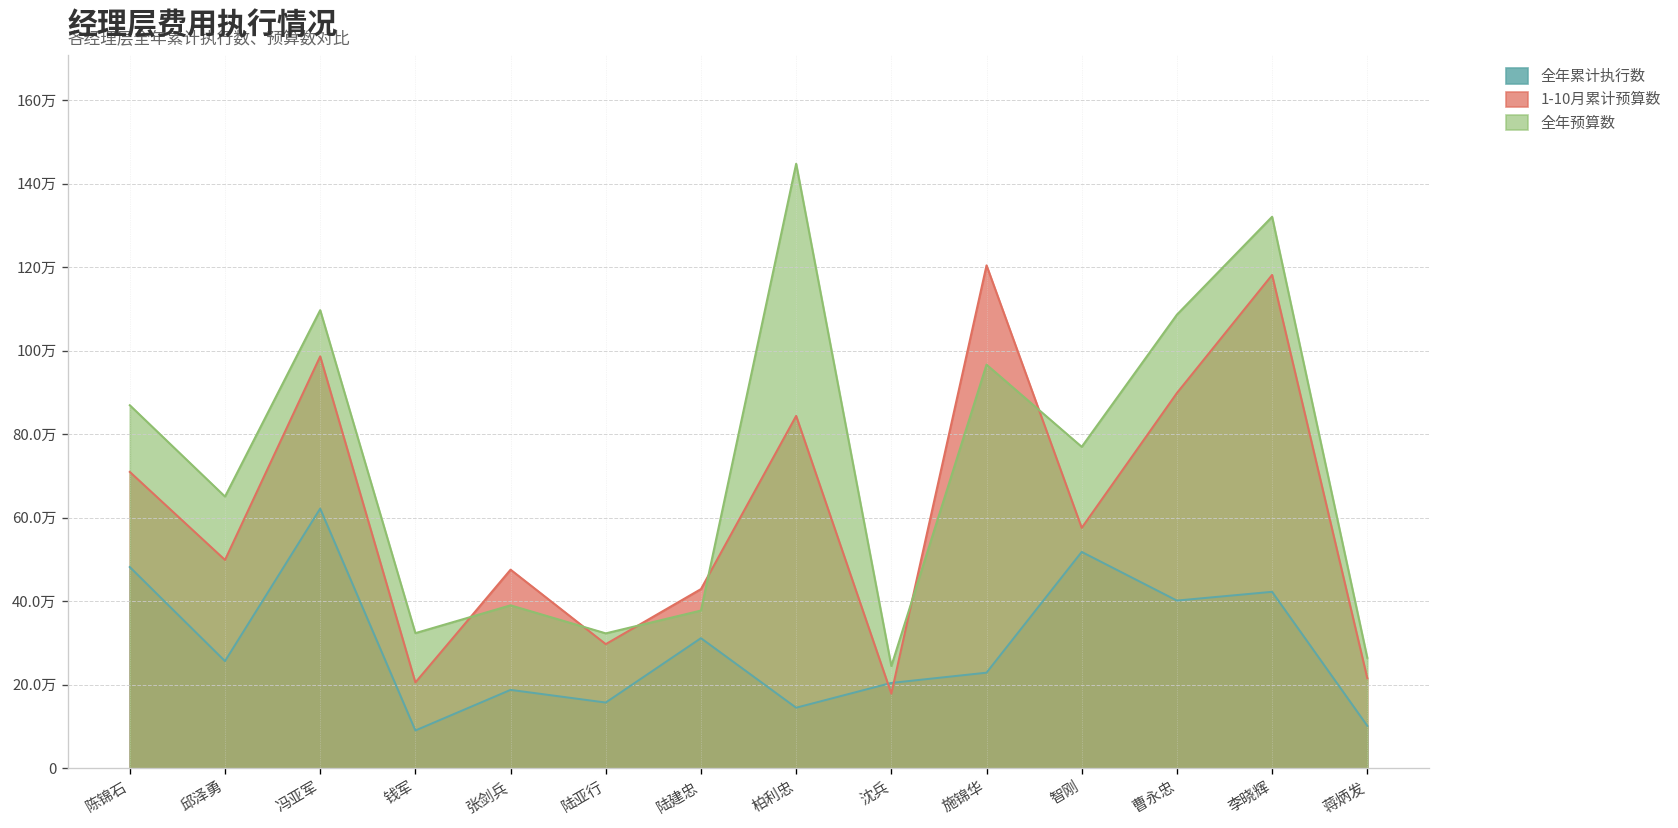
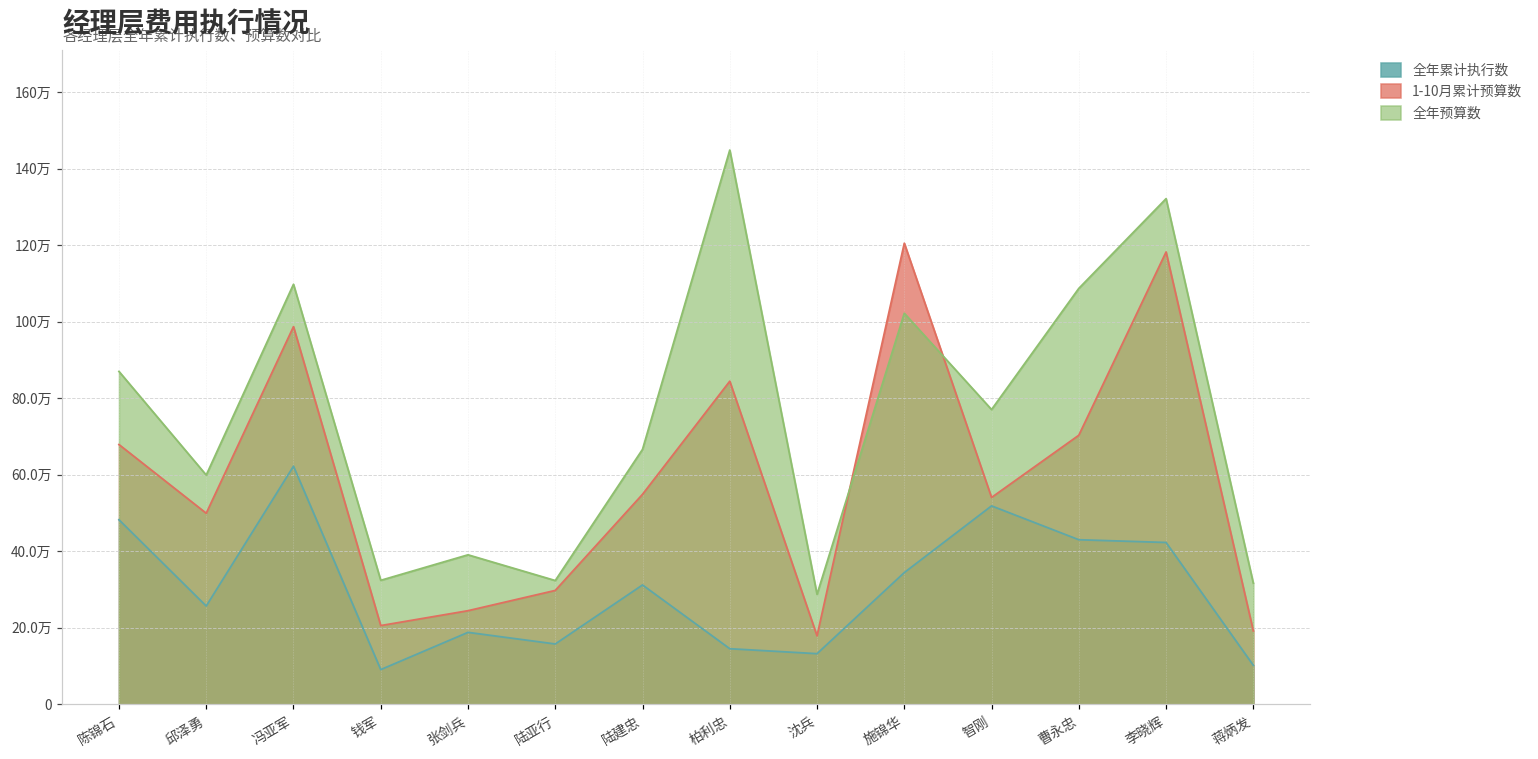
  {
    "全年累计执行数": {
      "陈锦石": "48万",
      "邱泽勇": "26万",
      "冯亚军": "62万",
      "钱军": "9万",
      "张剑兵": "19万",
      "陆亚行": "16万",
      "陆建忠": "31万",
      "柏利忠": "15万",
-     "沈兵": "20万",
-     "施锦华": "23万",
+     "沈兵": "13万",
+     "施锦华": "34万",
      "智刚": "52万",
-     "曹永忠": "40万",
+     "曹永忠": "43万",
      "李晓辉": "42万",
      "蒋炳发": "10万"
    },
    "1-10月累计预算数": {
-     "陈锦石": "71万",
+     "陈锦石": "68万",
      "邱泽勇": "50万",
      "冯亚军": "99万",
      "钱军": "21万",
-     "张剑兵": "48万",
+     "张剑兵": "24万",
      "陆亚行": "30万",
-     "陆建忠": "43万",
+     "陆建忠": "55万",
      "柏利忠": "84万",
      "沈兵": "18万",
      "施锦华": "120万",
-     "智刚": "58万",
-     "曹永忠": "90万",
+     "智刚": "54万",
+     "曹永忠": "70万",
      "李晓辉": "118万",
-     "蒋炳发": "22万"
+     "蒋炳发": "19万"
    },
    "全年预算数": {
      "陈锦石": "87万",
-     "邱泽勇": "65万",
+     "邱泽勇": "60万",
      "冯亚军": "110万",
      "钱军": "32万",
      "张剑兵": "39万",
      "陆亚行": "32万",
-     "陆建忠": "38万",
+     "陆建忠": "67万",
      "柏利忠": "145万",
-     "沈兵": "24万",
-     "施锦华": "97万",
+     "沈兵": "29万",
+     "施锦华": "102万",
      "智刚": "77万",
      "曹永忠": "109万",
      "李晓辉": "132万",
-     "蒋炳发": "26万"
+     "蒋炳发": "32万"
    }
  }
